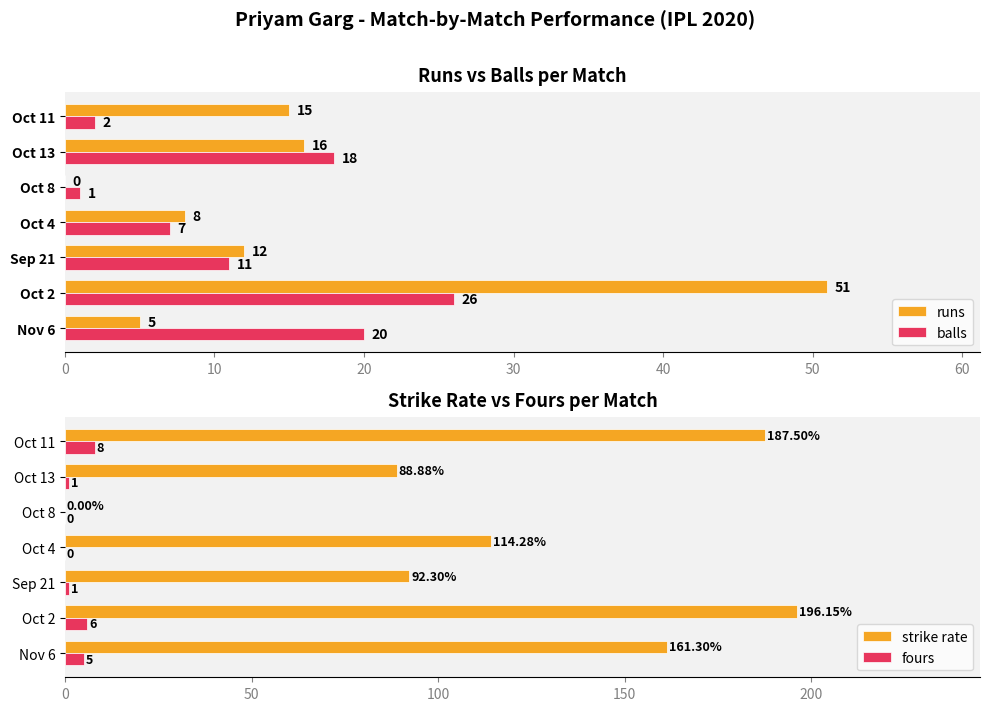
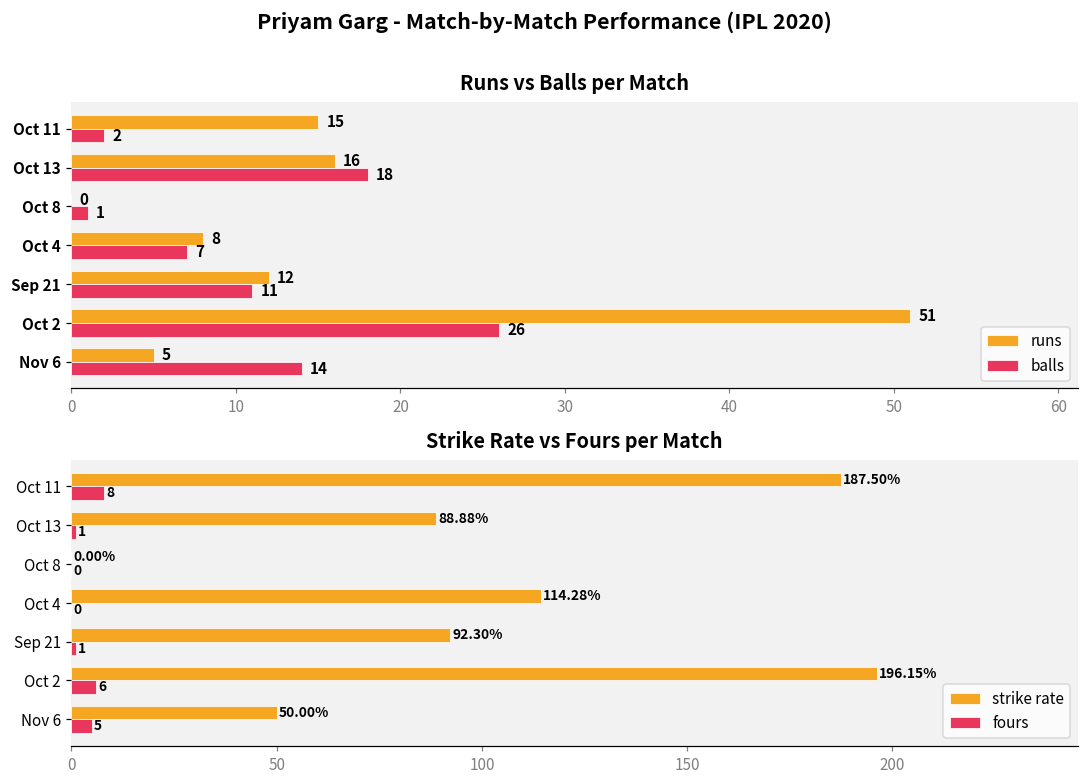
  {
    "Runs vs Balls per Match": {
      "runs": {
        "Oct 11": "15",
        "Oct 13": "16",
        "Oct 8": "0",
        "Oct 4": "8",
        "Sep 21": "12",
        "Oct 2": "51",
        "Nov 6": "5"
      },
      "balls": {
        "Oct 11": "2",
        "Oct 13": "18",
        "Oct 8": "1",
        "Oct 4": "7",
        "Sep 21": "11",
        "Oct 2": "26",
-       "Nov 6": "20"
+       "Nov 6": "14"
      }
    },
    "Strike Rate vs Fours per Match": {
      "strike rate": {
        "Oct 11": "187.50%",
        "Oct 13": "88.88%",
        "Oct 8": "0.00%",
        "Oct 4": "114.28%",
        "Sep 21": "92.30%",
        "Oct 2": "196.15%",
-       "Nov 6": "161.30%"
+       "Nov 6": "50.00%"
      },
      "fours": {
        "Oct 11": "8",
        "Oct 13": "1",
        "Oct 8": "0",
        "Oct 4": "0",
        "Sep 21": "1",
        "Oct 2": "6",
        "Nov 6": "5"
      }
    }
  }
